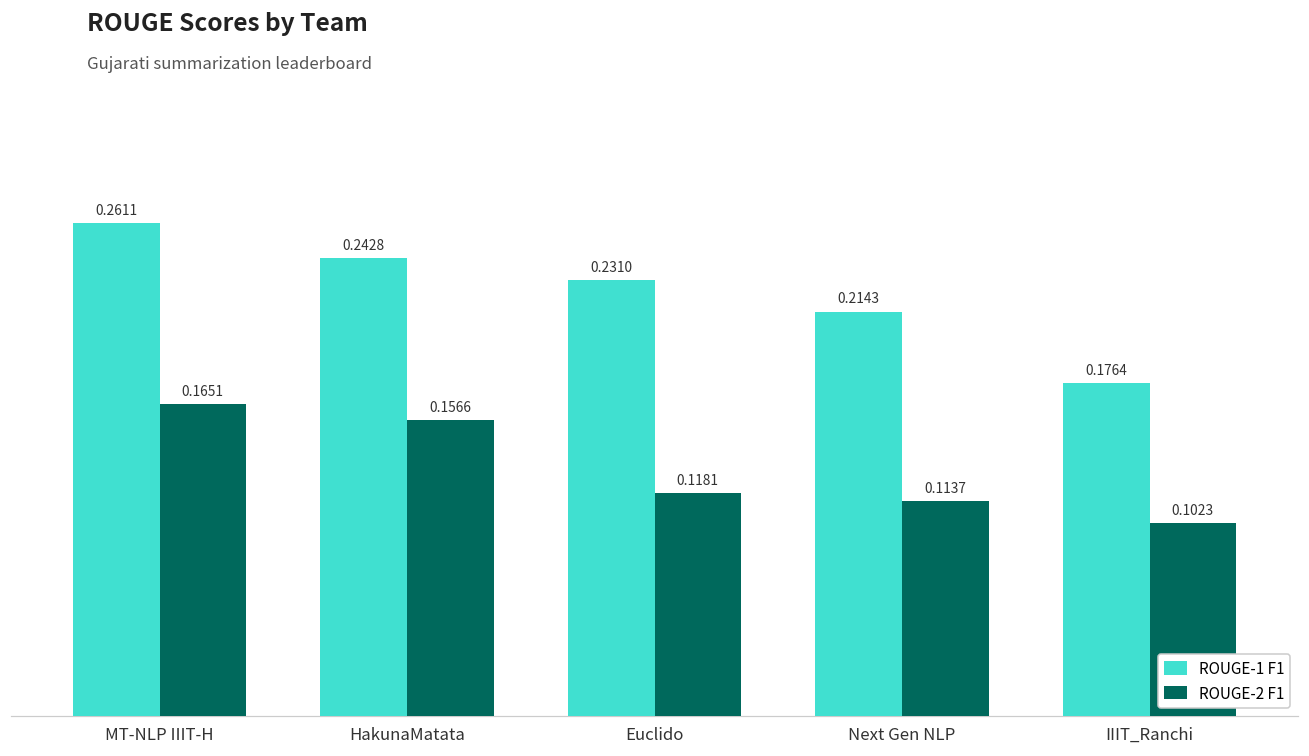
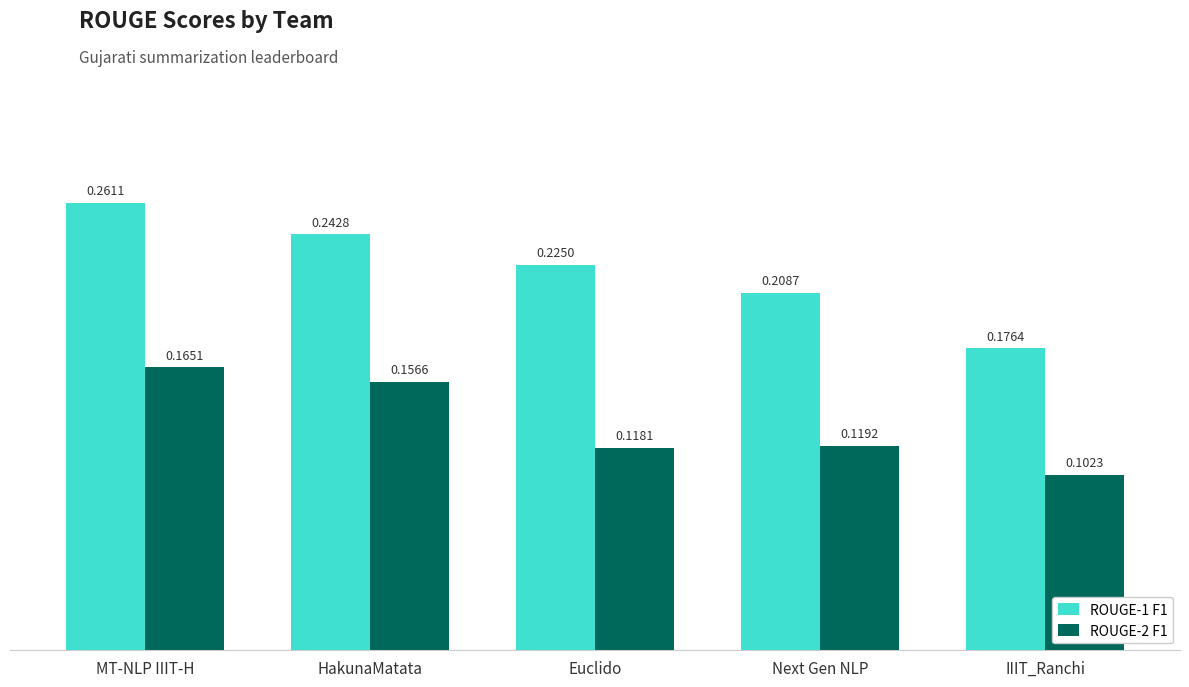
  {
    "ROUGE-1 F1": {
      "MT-NLP IIIT-H": 0.2611,
      "HakunaMatata": 0.2428,
-     "Euclido": 0.2310,
-     "Next Gen NLP": 0.2143,
+     "Euclido": 0.2250,
+     "Next Gen NLP": 0.2087,
      "IIIT_Ranchi": 0.1764
    },
    "ROUGE-2 F1": {
      "MT-NLP IIIT-H": 0.1651,
      "HakunaMatata": 0.1566,
      "Euclido": 0.1181,
-     "Next Gen NLP": 0.1137,
+     "Next Gen NLP": 0.1192,
      "IIIT_Ranchi": 0.1023
    }
  }
